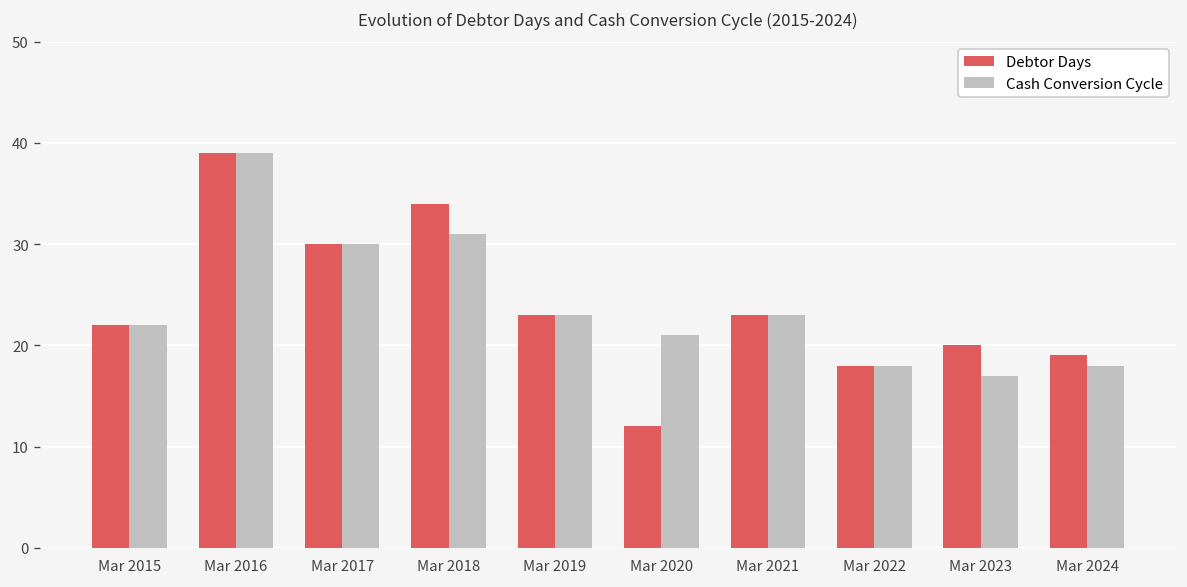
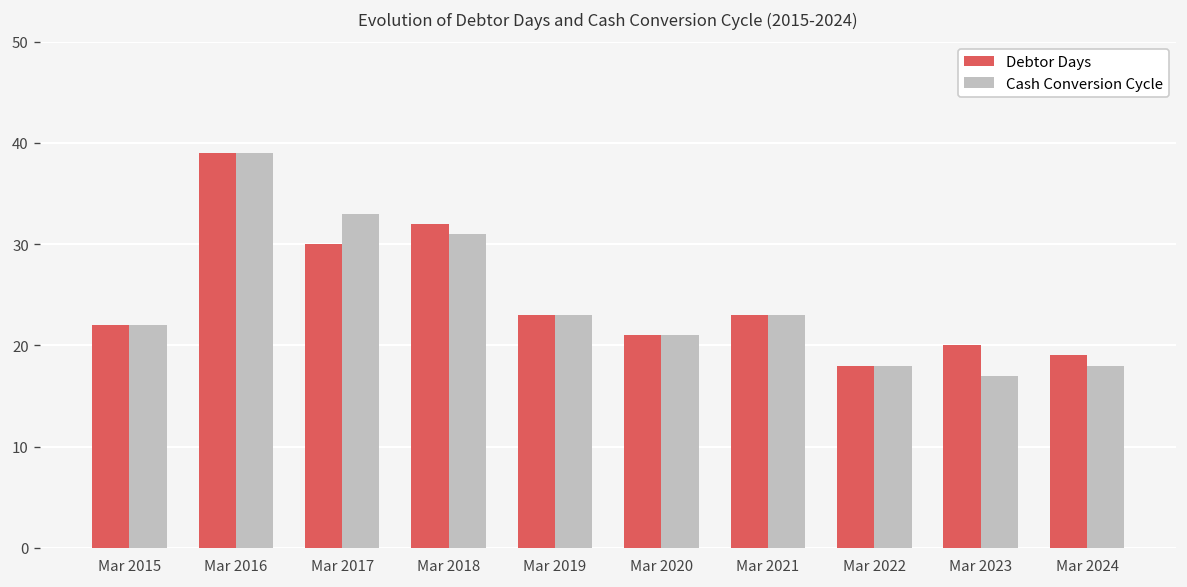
  {
    "Debtor Days": {
      "Mar 2015": 22,
      "Mar 2016": 39,
      "Mar 2017": 30,
-     "Mar 2018": 34,
+     "Mar 2018": 32,
      "Mar 2019": 23,
-     "Mar 2020": 12,
+     "Mar 2020": 21,
      "Mar 2021": 23,
      "Mar 2022": 18,
      "Mar 2023": 20,
      "Mar 2024": 19
    },
    "Cash Conversion Cycle": {
      "Mar 2015": 22,
      "Mar 2016": 39,
-     "Mar 2017": 30,
+     "Mar 2017": 33,
      "Mar 2018": 31,
      "Mar 2019": 23,
      "Mar 2020": 21,
      "Mar 2021": 23,
      "Mar 2022": 18,
      "Mar 2023": 17,
      "Mar 2024": 18
    }
  }
